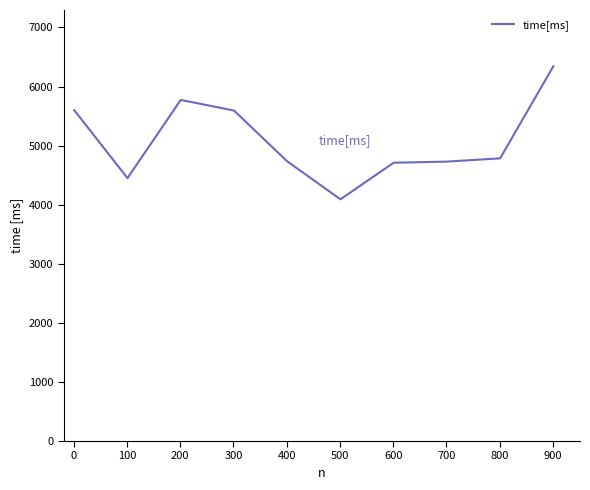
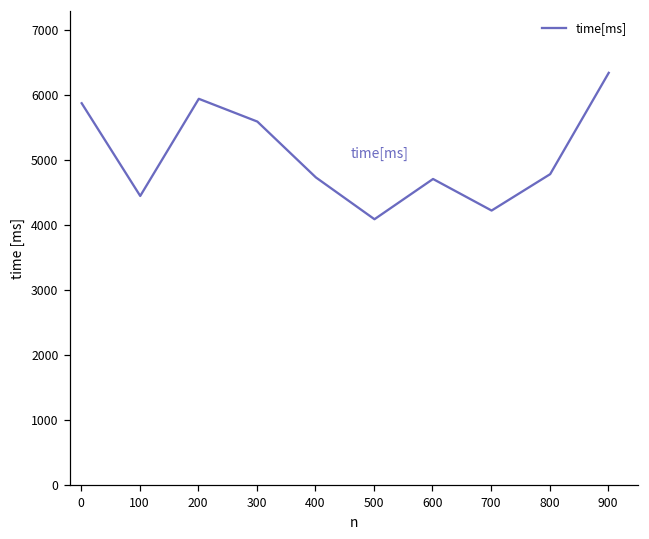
  {
-   "0": 5600,
+   "0": 5900,
    "100": 4400,
-   "200": 5800,
+   "200": 5900,
    "300": 5600,
    "400": 4700,
    "500": 4100,
    "600": 4700,
-   "700": 4700,
+   "700": 4200,
    "800": 4800,
    "900": 6300
  }
